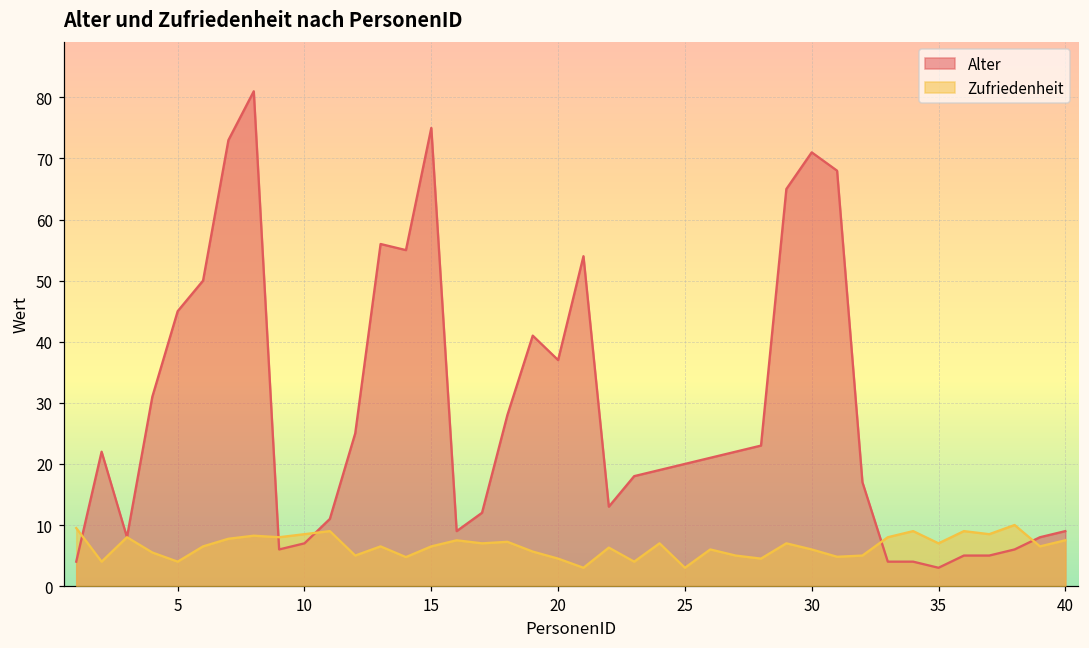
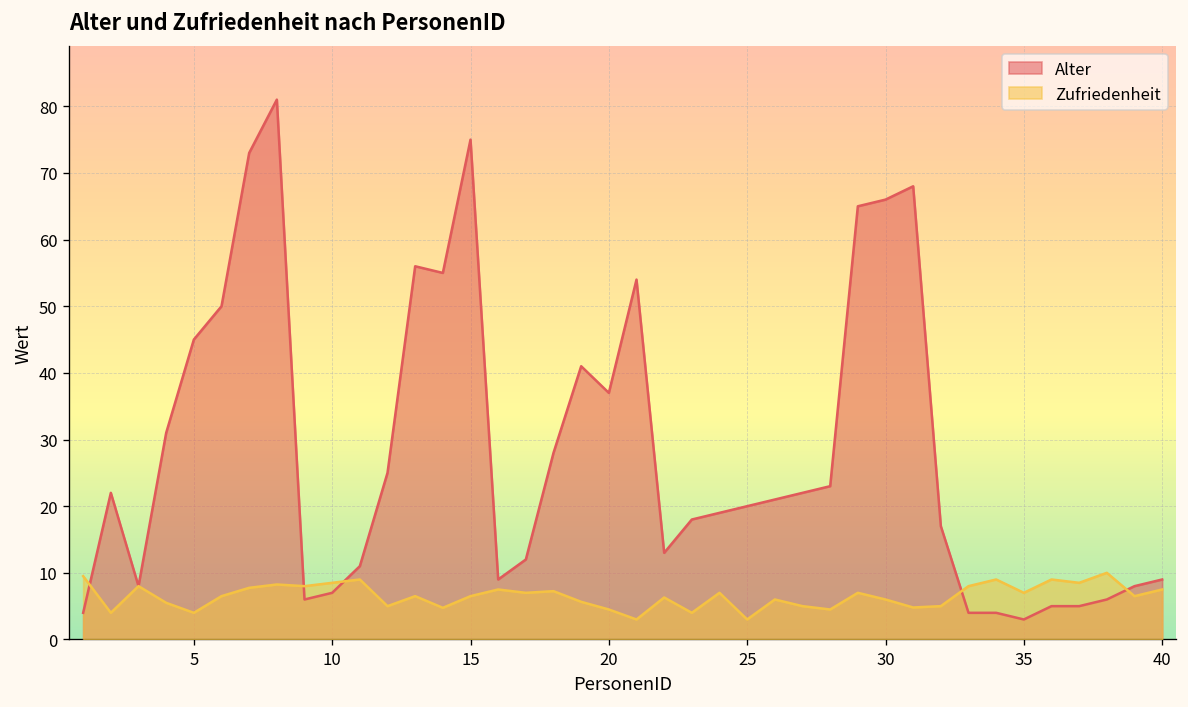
  {
    "Alter": {
      "5": 45,
      "10": 7,
      "15": 75,
      "20": 37,
      "25": 20,
-     "30": 71,
+     "30": 66,
      "35": 3,
      "40": 9
    },
    "Zufriedenheit": {
      "5": 4,
      "10": 9,
      "15": 7,
      "20": 5,
      "25": 3,
      "30": 6,
      "35": 7,
      "40": 8
    }
  }
